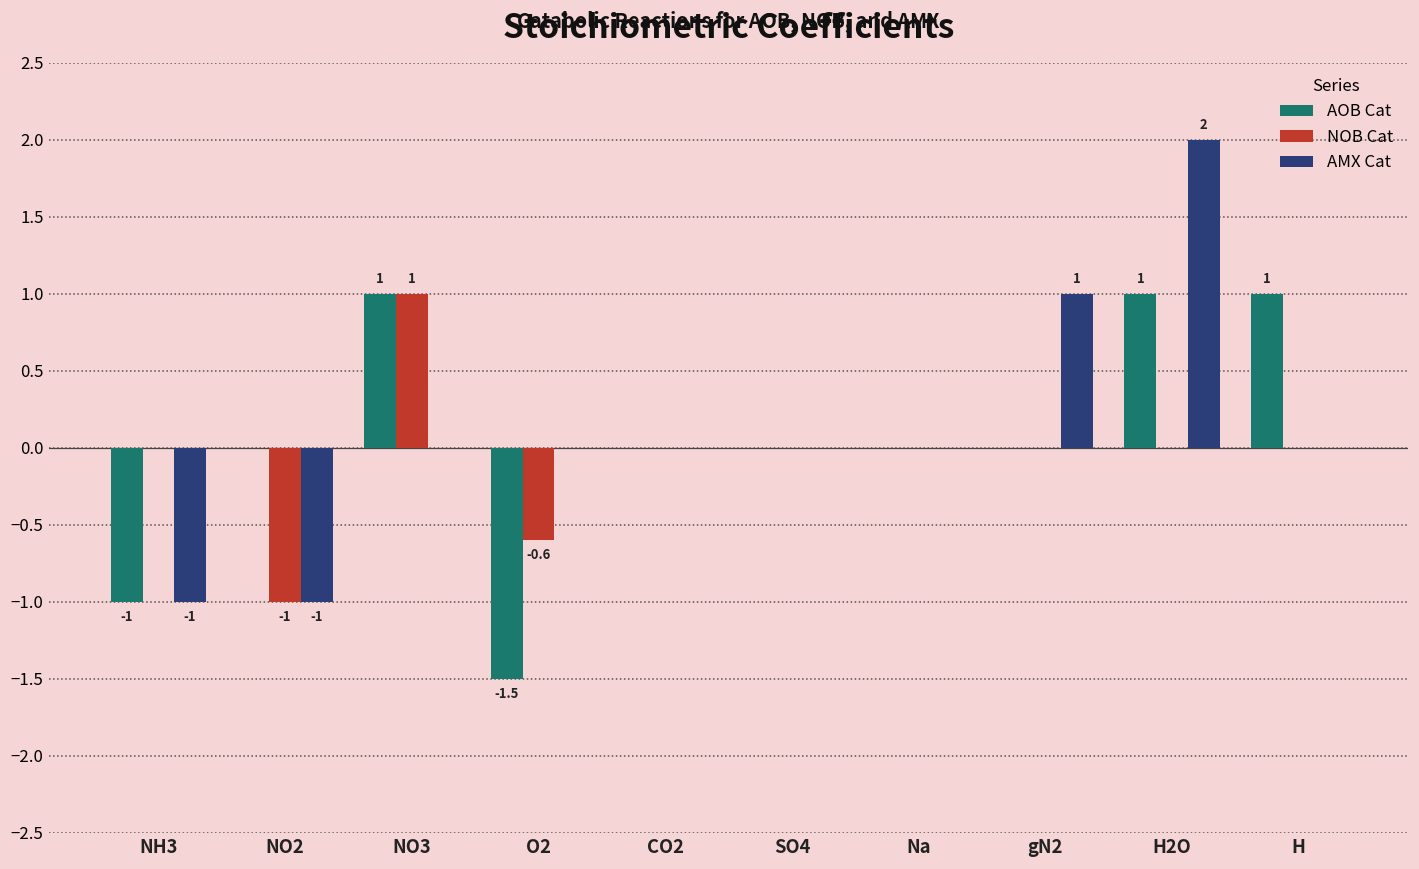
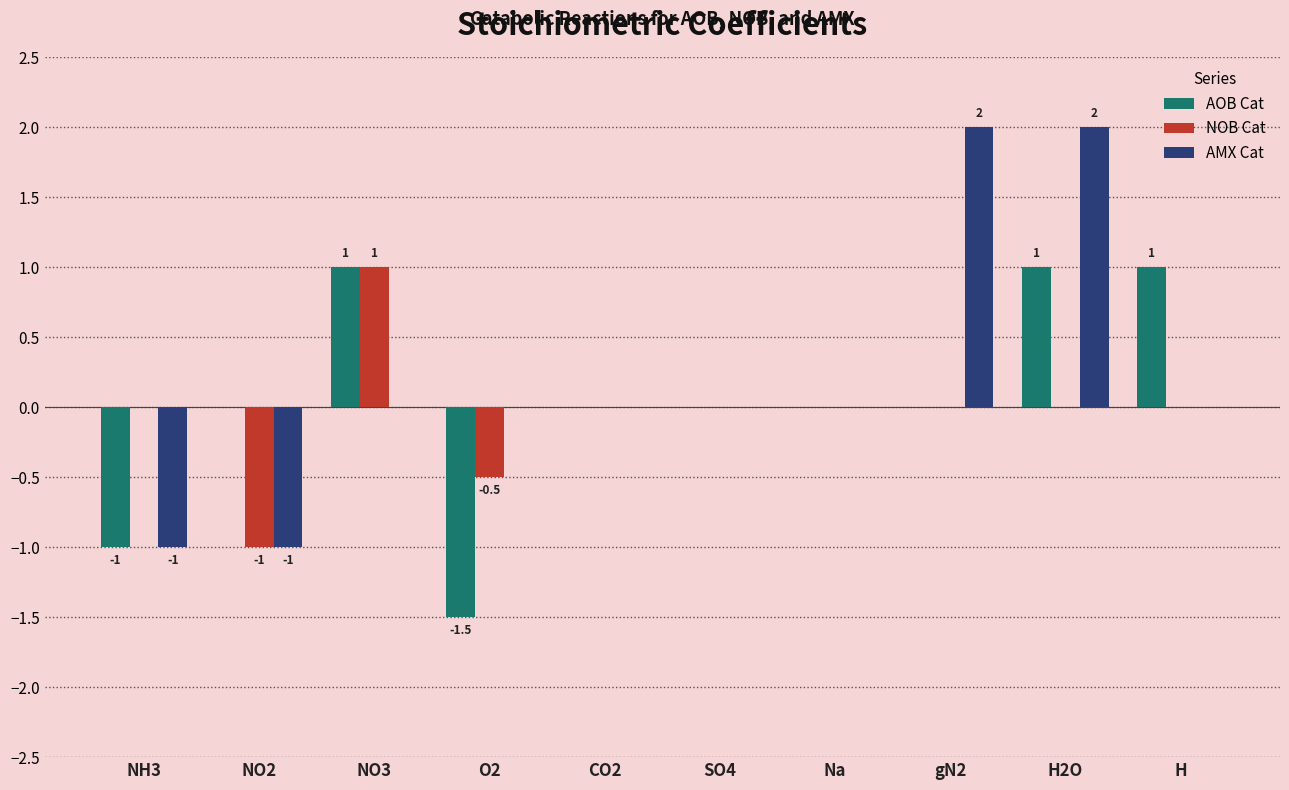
  {
    "AOB Cat": {
      "NH3": -1,
      "NO3": 1,
      "O2": -1.5,
      "H2O": 1,
      "H": 1
    },
    "NOB Cat": {
      "NO2": -1,
      "NO3": 1,
-     "O2": -0.6
+     "O2": -0.5
    },
    "AMX Cat": {
      "NH3": -1,
      "NO2": -1,
-     "gN2": 1,
+     "gN2": 2,
      "H2O": 2
    }
  }
